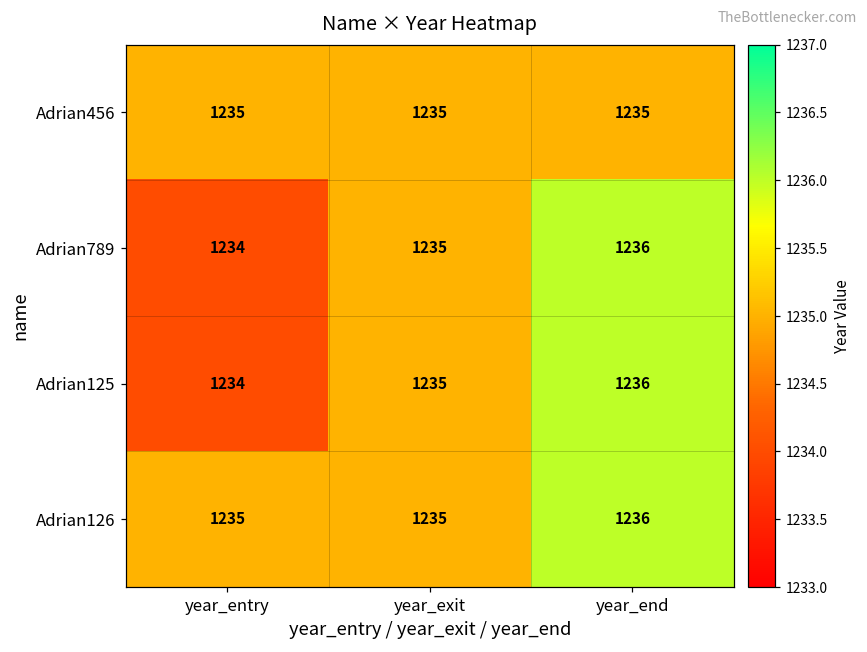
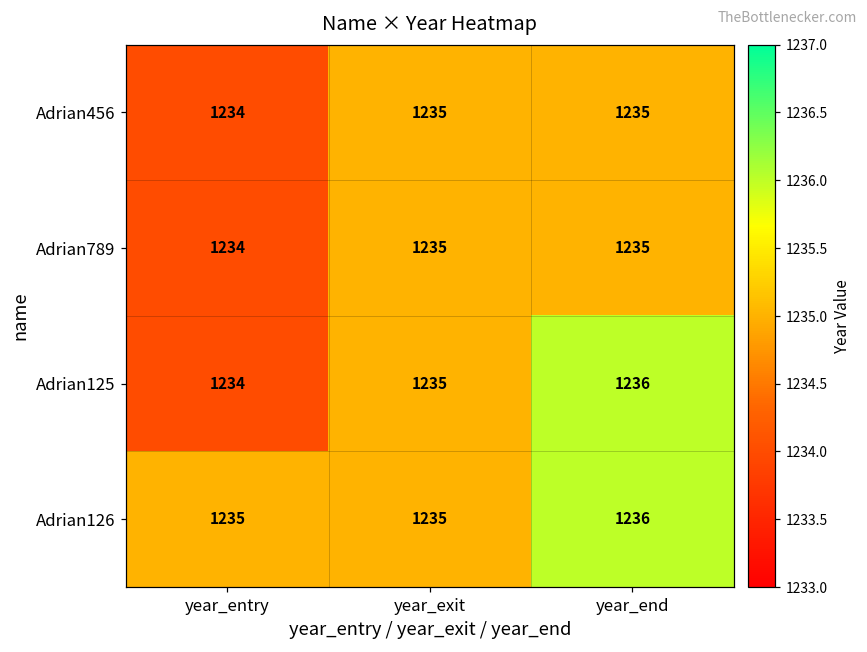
  {
    "Adrian456": {
-     "year_entry": 1235,
+     "year_entry": 1234,
      "year_exit": 1235,
      "year_end": 1235
    },
    "Adrian789": {
      "year_entry": 1234,
      "year_exit": 1235,
-     "year_end": 1236
+     "year_end": 1235
    },
    "Adrian125": {
      "year_entry": 1234,
      "year_exit": 1235,
      "year_end": 1236
    },
    "Adrian126": {
      "year_entry": 1235,
      "year_exit": 1235,
      "year_end": 1236
    }
  }
